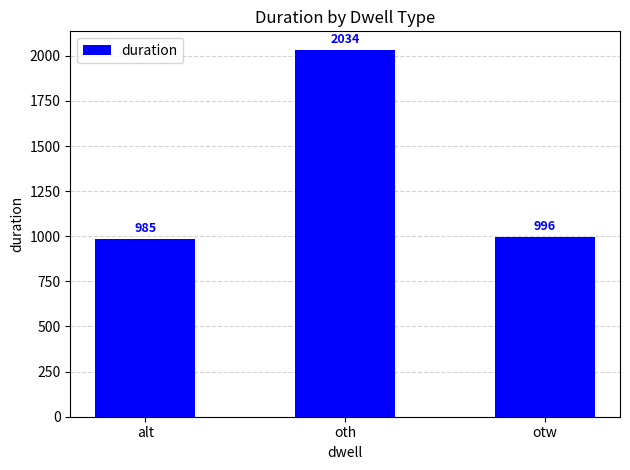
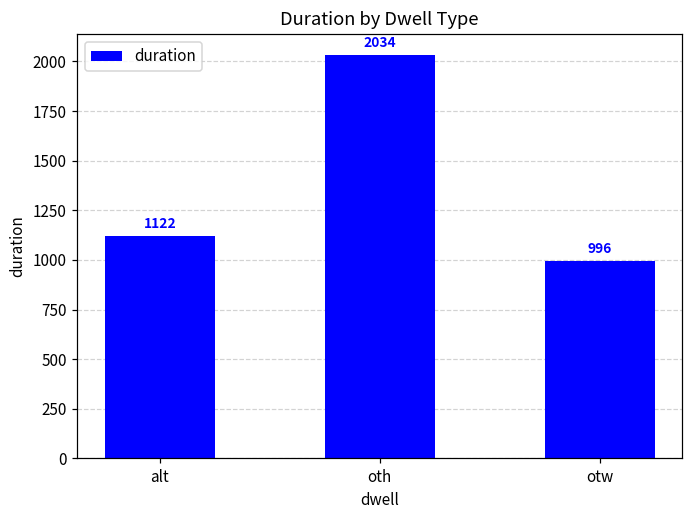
  {
-   "alt": 985,
+   "alt": 1122,
    "oth": 2034,
    "otw": 996
  }
